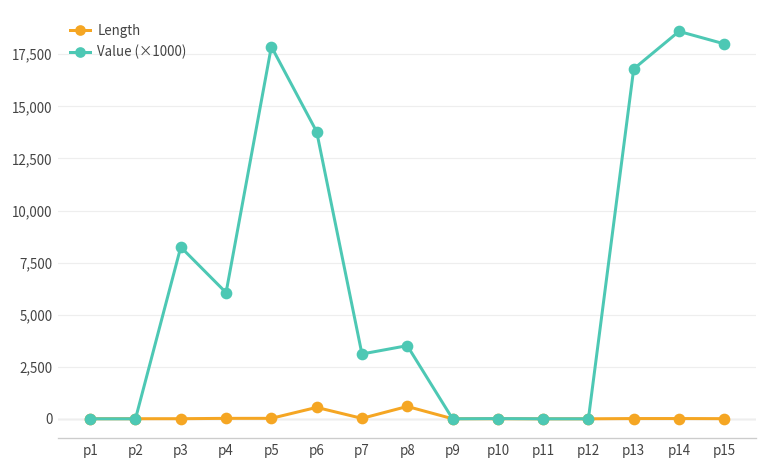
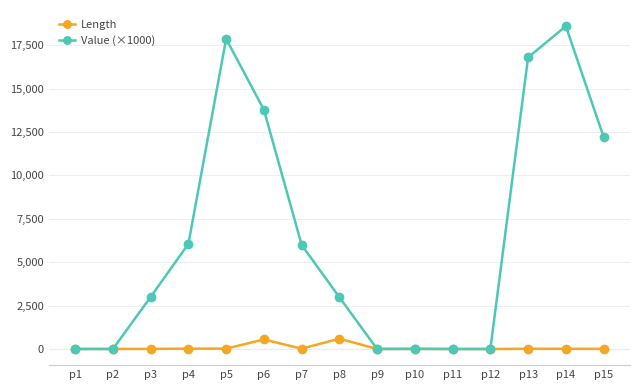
  {
    "Length": {
      "p3": "0",
      "p4": "0",
      "p5": "0",
      "p6": "500",
      "p7": "0",
      "p8": "600",
      "p13": "0",
      "p14": "0",
      "p15": "0"
    },
    "Value (×1000)": {
-     "p3": "8,200",
+     "p3": "3,000",
      "p4": "6,100",
      "p5": "17,900",
      "p6": "13,800",
-     "p7": "3,100",
-     "p8": "3,500",
+     "p7": "6,000",
+     "p8": "3,000",
      "p13": "16,800",
      "p14": "18,600",
-     "p15": "18,000"
+     "p15": "12,200"
    }
  }
